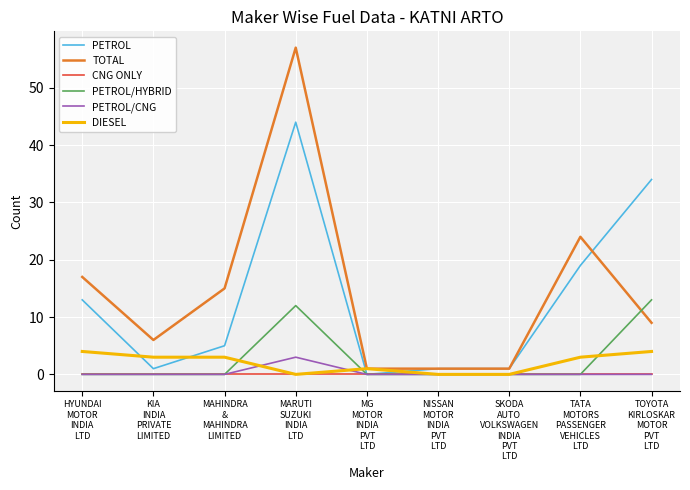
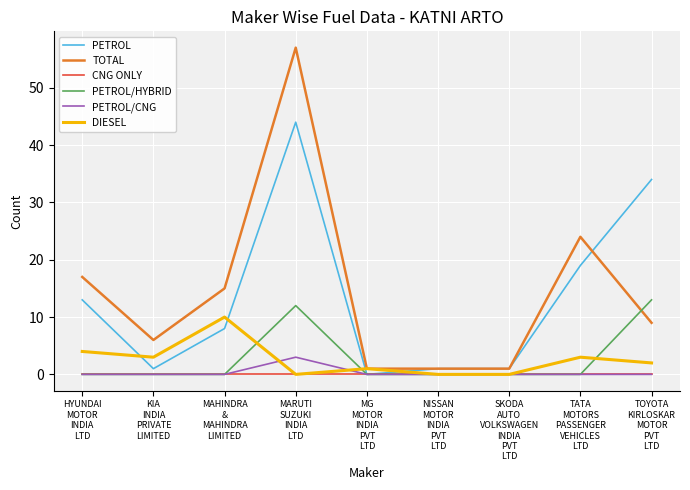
  {
    "PETROL": {
      "HYUNDAI MOTOR INDIA LTD": 13,
      "KIA INDIA PRIVATE LIMITED": 1,
-     "MAHINDRA & MAHINDRA LIMITED": 5,
+     "MAHINDRA & MAHINDRA LIMITED": 8,
      "MARUTI SUZUKI INDIA LTD": 44,
      "TATA MOTORS PASSENGER VEHICLES LTD": 19,
      "TOYOTA KIRLOSKAR MOTOR PVT LTD": 34
    },
    "PETROL/HYBRID": {
      "MARUTI SUZUKI INDIA LTD": 12,
      "TOYOTA KIRLOSKAR MOTOR PVT LTD": 13
    },
    "PETROL/CNG": {
      "MARUTI SUZUKI INDIA LTD": 3
    },
    "DIESEL": {
      "HYUNDAI MOTOR INDIA LTD": 4,
      "KIA INDIA PRIVATE LIMITED": 3,
-     "MAHINDRA & MAHINDRA LIMITED": 3,
+     "MAHINDRA & MAHINDRA LIMITED": 10,
      "TATA MOTORS PASSENGER VEHICLES LTD": 3,
-     "TOYOTA KIRLOSKAR MOTOR PVT LTD": 4
+     "TOYOTA KIRLOSKAR MOTOR PVT LTD": 2
    }
  }
